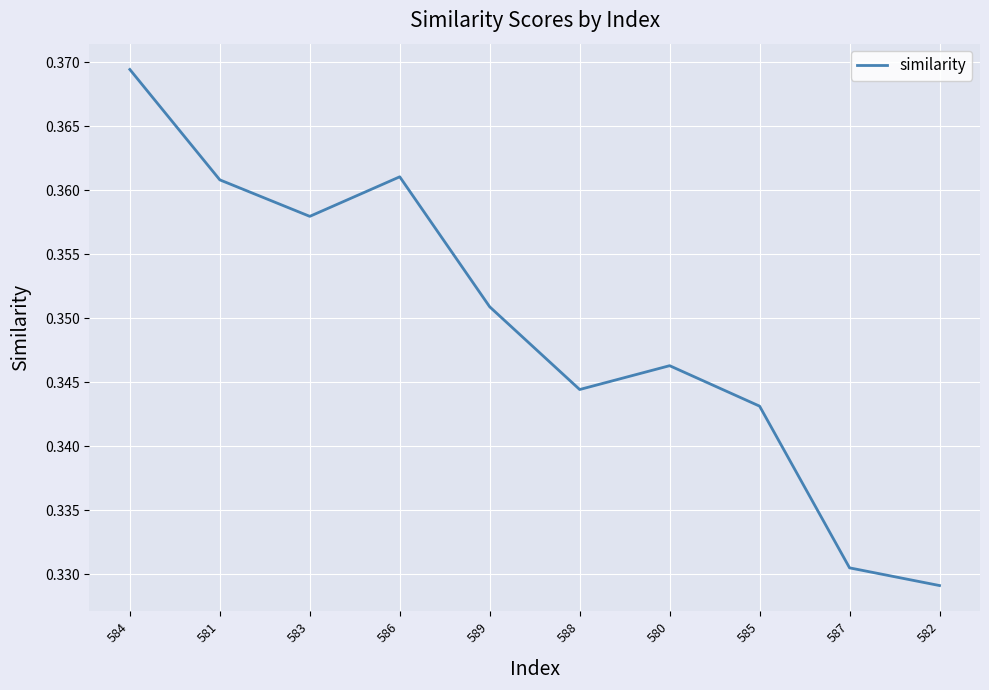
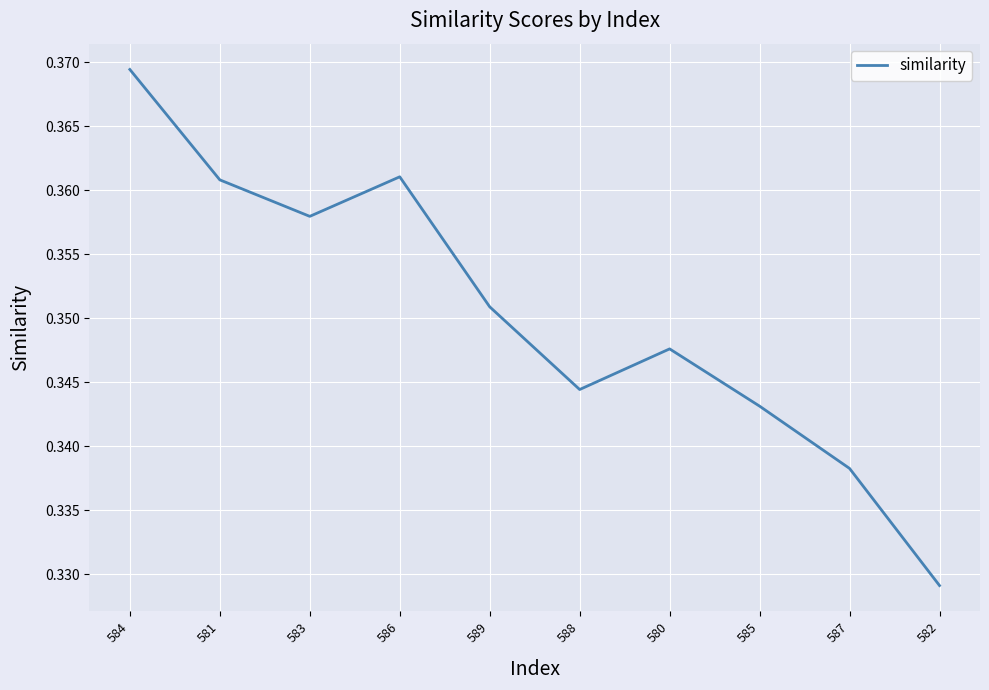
  {
    "584": 0.3694,
    "581": 0.3608,
    "583": 0.3580,
    "586": 0.3610,
    "589": 0.3509,
    "588": 0.3444,
-   "580": 0.3463,
+   "580": 0.3476,
    "585": 0.3431,
-   "587": 0.3305,
+   "587": 0.3383,
    "582": 0.3291
  }
